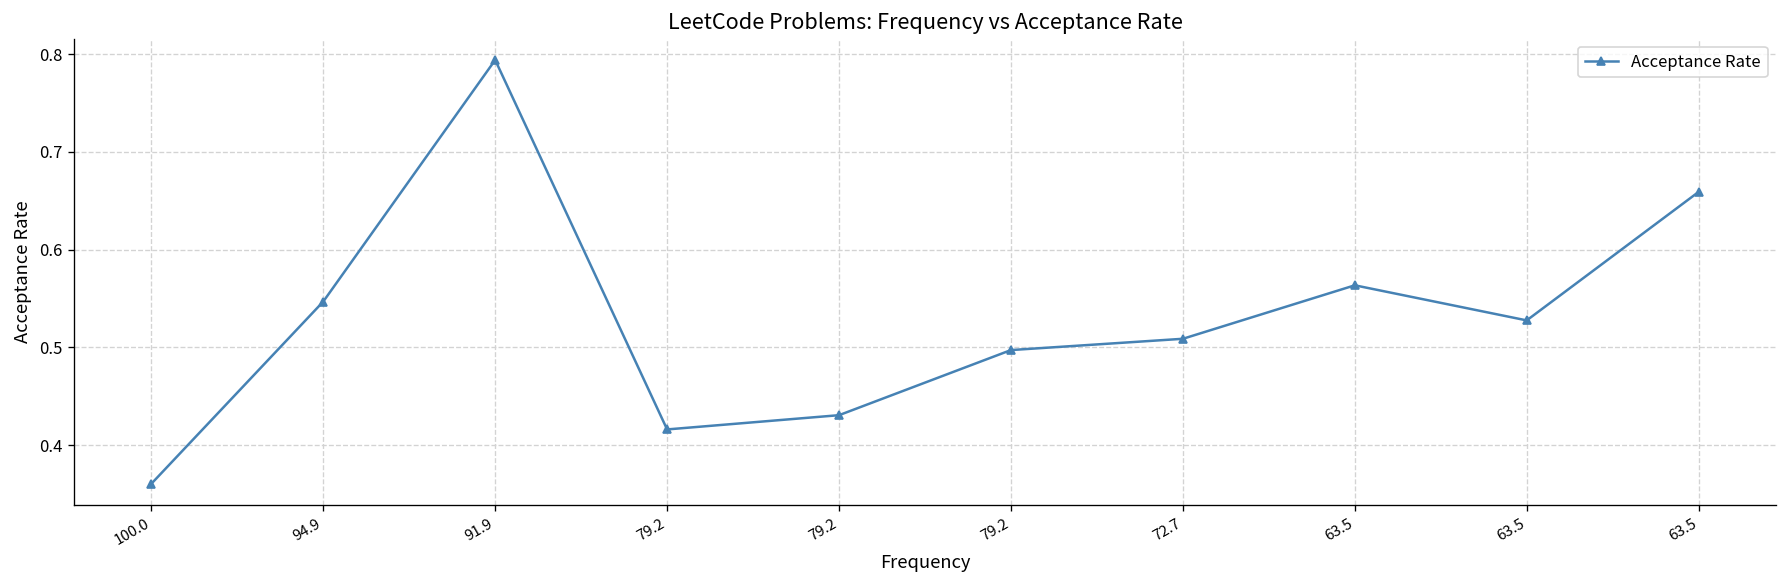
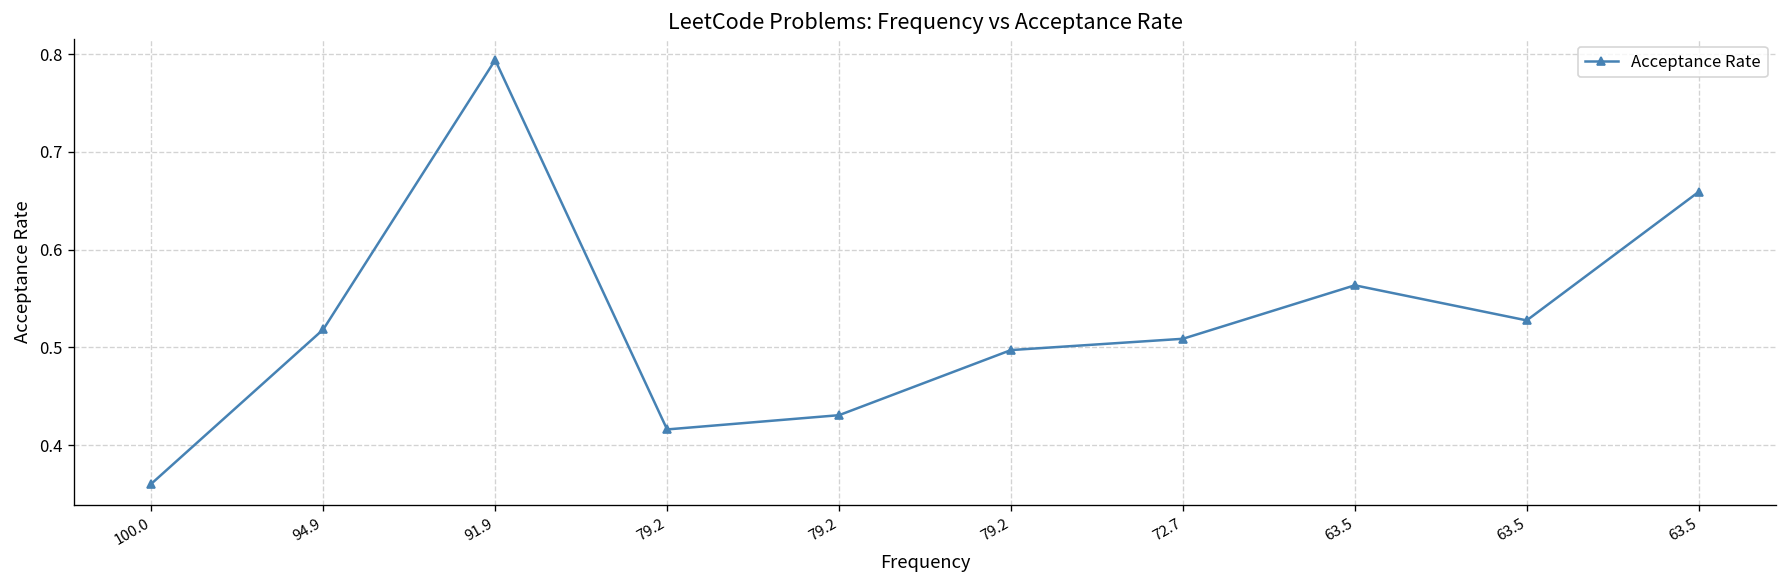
  {
    "100.0": 0.36,
-   "94.9": 0.55,
+   "94.9": 0.52,
    "91.9": 0.79,
    "72.7": 0.51
  }
